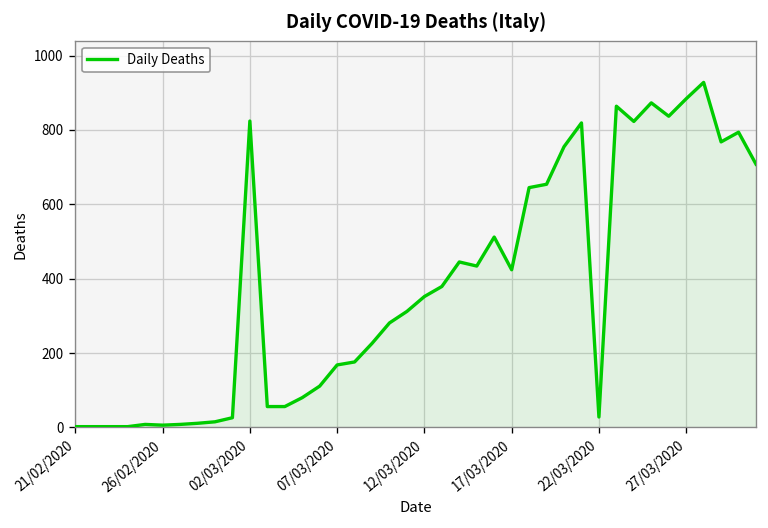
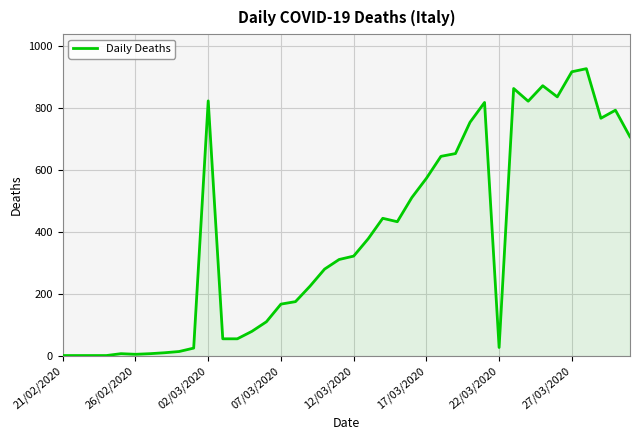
  {
    "21/02/2020": 0,
    "26/02/2020": 10,
    "02/03/2020": 820,
    "07/03/2020": 170,
-   "12/03/2020": 350,
-   "17/03/2020": 420,
+   "12/03/2020": 320,
+   "17/03/2020": 570,
    "22/03/2020": 30,
-   "27/03/2020": 880
+   "27/03/2020": 920
  }
